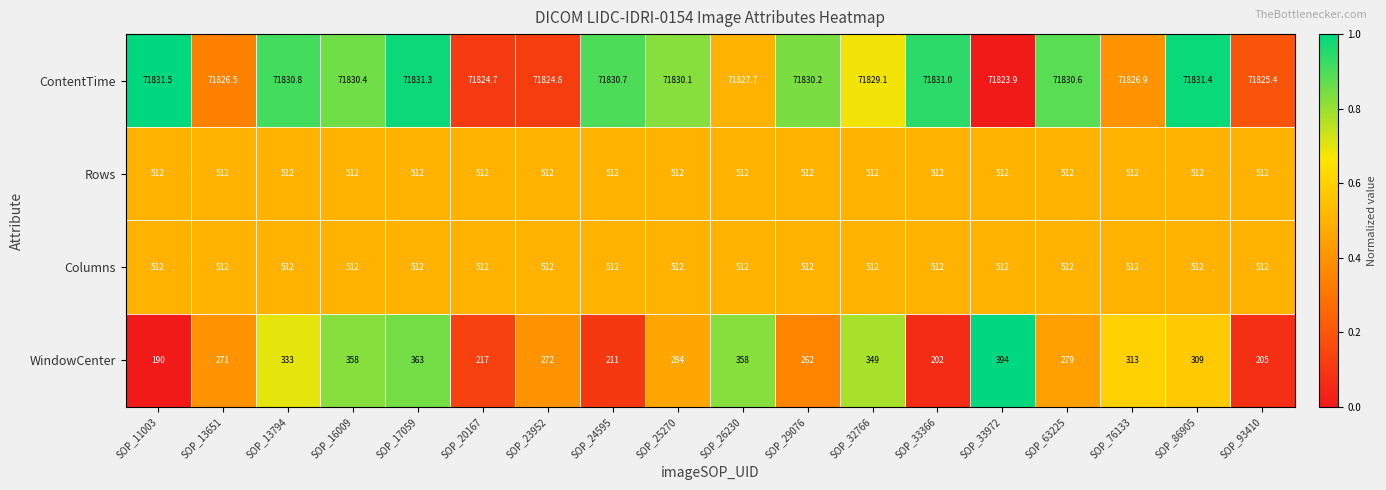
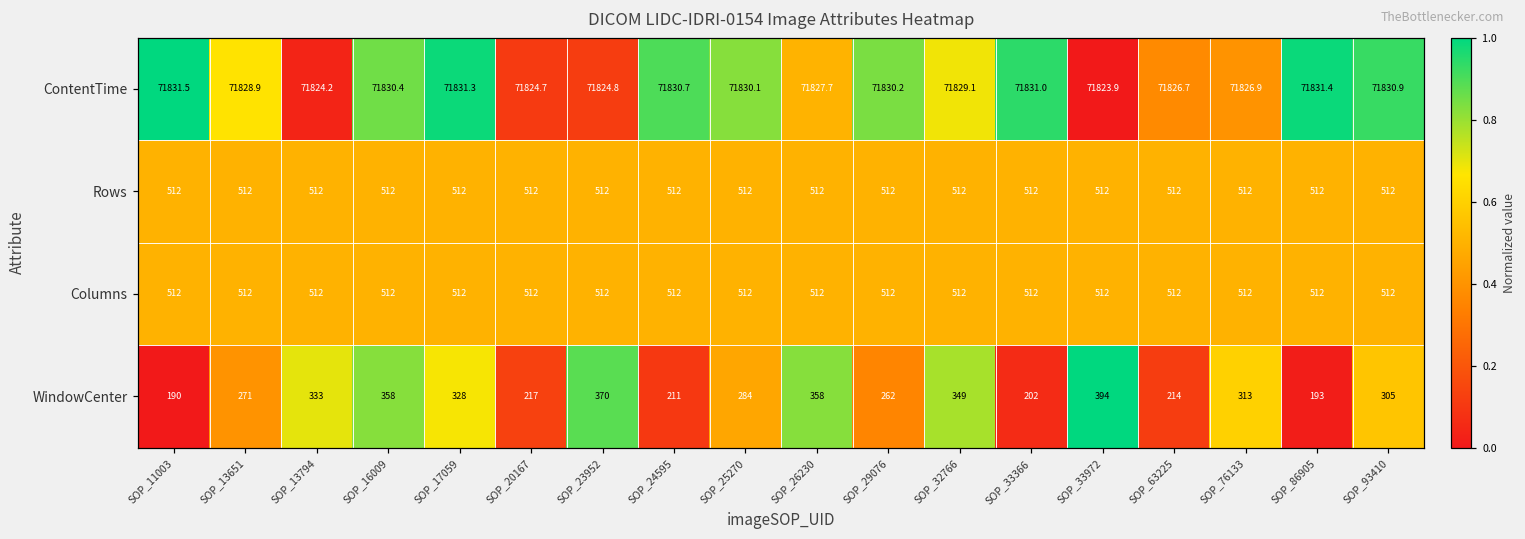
  {
    "ContentTime": {
      "SOP_11003": 71831.5,
-     "SOP_13651": 71826.5,
-     "SOP_13794": 71830.8,
+     "SOP_13651": 71828.9,
+     "SOP_13794": 71824.2,
      "SOP_16009": 71830.4,
      "SOP_17059": 71831.3,
      "SOP_20167": 71824.7,
      "SOP_23952": 71824.8,
      "SOP_24595": 71830.7,
      "SOP_25270": 71830.1,
      "SOP_26230": 71827.7,
      "SOP_29076": 71830.2,
      "SOP_32766": 71829.1,
      "SOP_33366": 71831.0,
      "SOP_33972": 71823.9,
-     "SOP_63225": 71830.6,
+     "SOP_63225": 71826.7,
      "SOP_76133": 71826.9,
      "SOP_86905": 71831.4,
-     "SOP_93410": 71825.4
+     "SOP_93410": 71830.9
    },
    "Rows": {
      "SOP_11003": 512,
      "SOP_13651": 512,
      "SOP_13794": 512,
      "SOP_16009": 512,
      "SOP_17059": 512,
      "SOP_20167": 512,
      "SOP_23952": 512,
      "SOP_24595": 512,
      "SOP_25270": 512,
      "SOP_26230": 512,
      "SOP_29076": 512,
      "SOP_32766": 512,
      "SOP_33366": 512,
      "SOP_33972": 512,
      "SOP_63225": 512,
      "SOP_76133": 512,
      "SOP_86905": 512,
      "SOP_93410": 512
    },
    "Columns": {
      "SOP_11003": 512,
      "SOP_13651": 512,
      "SOP_13794": 512,
      "SOP_16009": 512,
      "SOP_17059": 512,
      "SOP_20167": 512,
      "SOP_23952": 512,
      "SOP_24595": 512,
      "SOP_25270": 512,
      "SOP_26230": 512,
      "SOP_29076": 512,
      "SOP_32766": 512,
      "SOP_33366": 512,
      "SOP_33972": 512,
      "SOP_63225": 512,
      "SOP_76133": 512,
      "SOP_86905": 512,
      "SOP_93410": 512
    },
    "WindowCenter": {
      "SOP_11003": 190,
      "SOP_13651": 271,
      "SOP_13794": 333,
      "SOP_16009": 358,
-     "SOP_17059": 363,
+     "SOP_17059": 328,
      "SOP_20167": 217,
-     "SOP_23952": 272,
+     "SOP_23952": 370,
      "SOP_24595": 211,
      "SOP_25270": 284,
      "SOP_26230": 358,
      "SOP_29076": 262,
      "SOP_32766": 349,
      "SOP_33366": 202,
      "SOP_33972": 394,
-     "SOP_63225": 279,
+     "SOP_63225": 214,
      "SOP_76133": 313,
-     "SOP_86905": 309,
-     "SOP_93410": 205
+     "SOP_86905": 193,
+     "SOP_93410": 305
    }
  }
